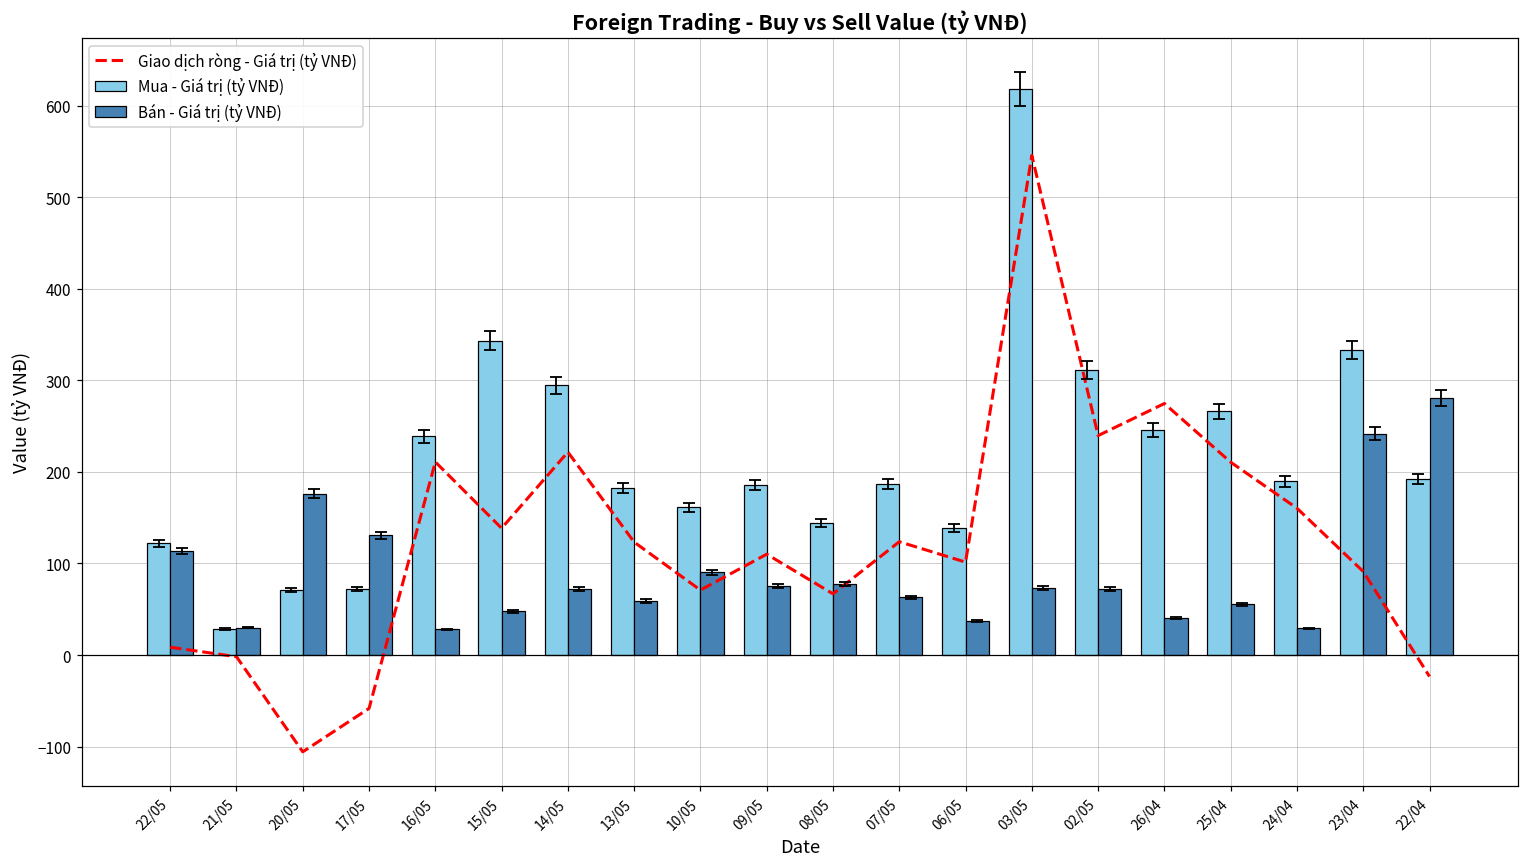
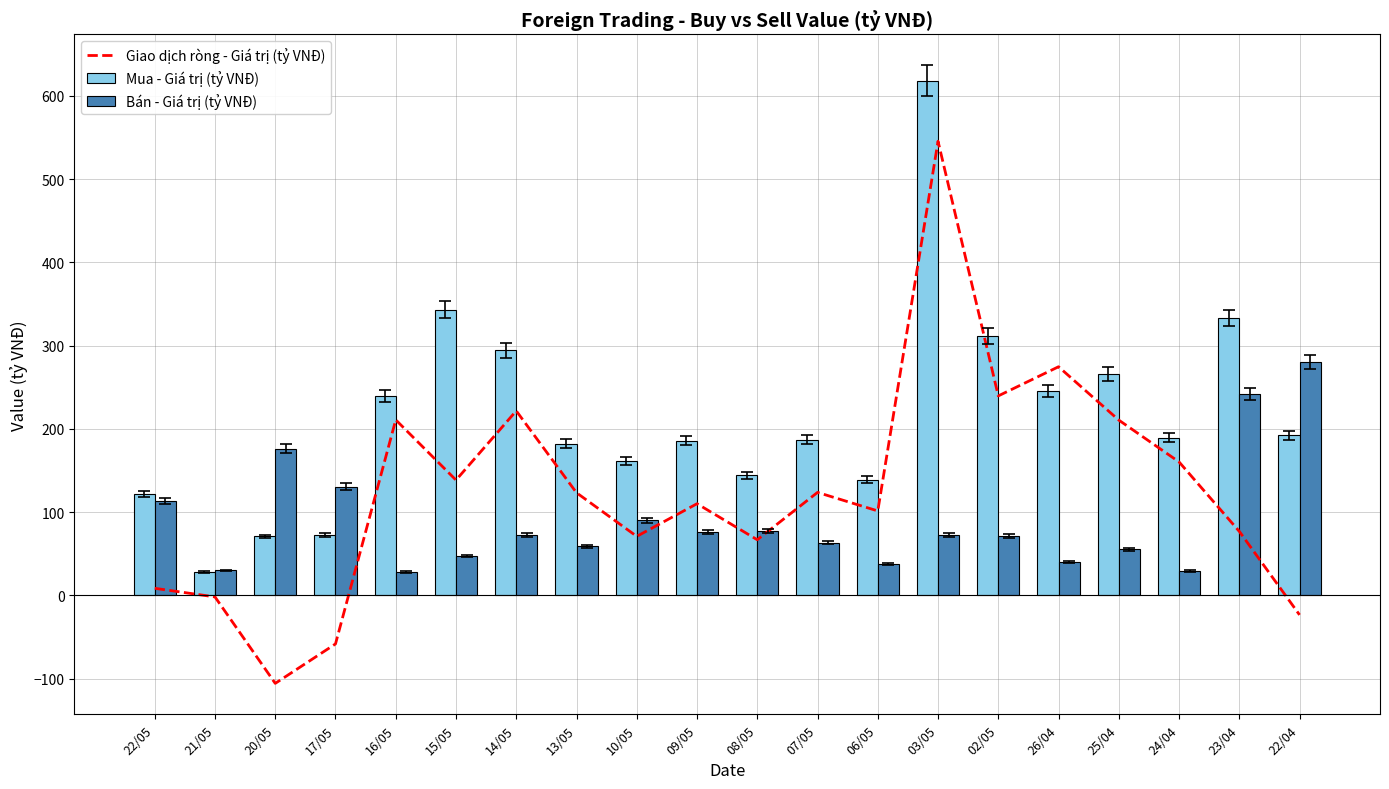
  {
    "Mua - Giá trị (tỷ VNĐ)": {
      "22/05": 120,
      "21/05": 30,
      "20/05": 70,
      "17/05": 70,
      "16/05": 240,
      "15/05": 340,
      "14/05": 290,
      "13/05": 180,
      "10/05": 160,
      "09/05": 190,
      "08/05": 140,
      "07/05": 190,
      "06/05": 140,
      "03/05": 620,
      "02/05": 310,
      "26/04": 250,
      "25/04": 270,
      "24/04": 190,
      "23/04": 330,
      "22/04": 190
    },
    "Giao dịch ròng - Giá trị (tỷ VNĐ)": {
      "22/05": 10,
      "21/05": 0,
      "20/05": -110,
      "17/05": -60,
      "16/05": 210,
      "15/05": 140,
      "14/05": 220,
      "13/05": 120,
      "10/05": 70,
      "09/05": 110,
      "08/05": 70,
      "07/05": 120,
      "06/05": 100,
      "03/05": 550,
      "02/05": 240,
      "26/04": 270,
      "25/04": 210,
      "24/04": 160,
-     "23/04": 90,
+     "23/04": 80,
      "22/04": -20
    }
  }
